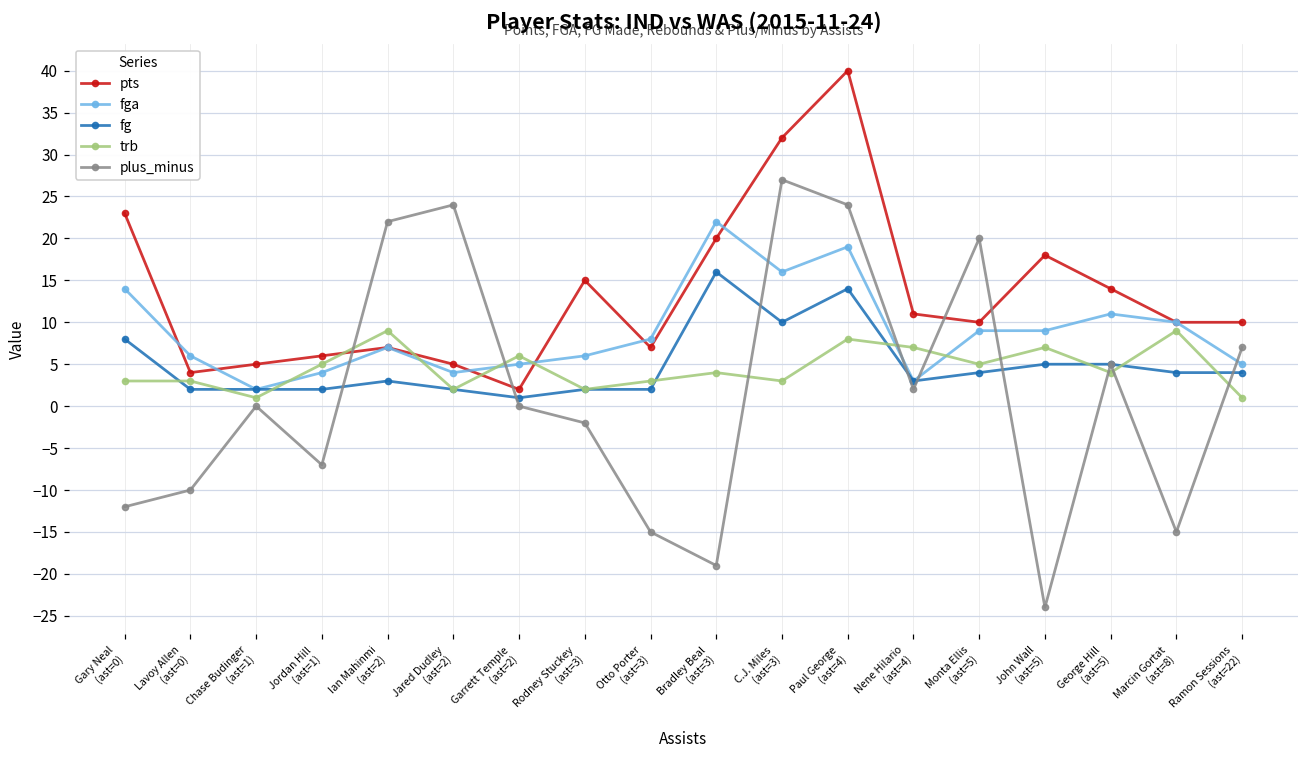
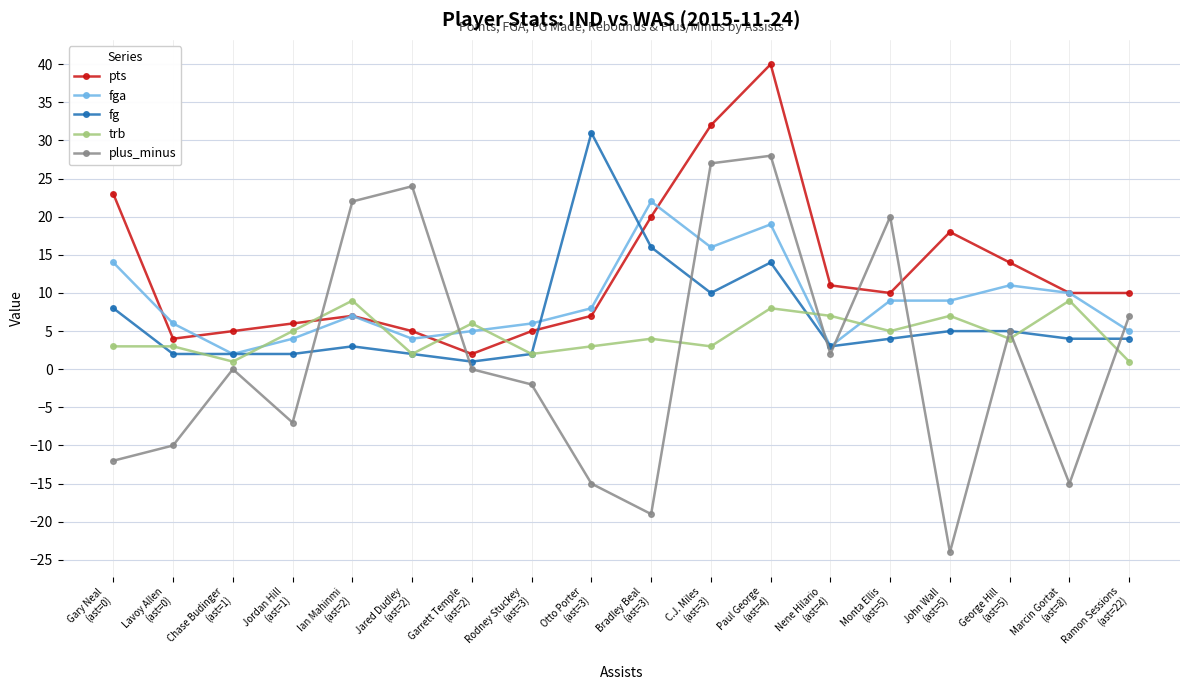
  {
    "pts": {
      "Gary Neal (ast=0)": 23,
      "Lavoy Allen (ast=0)": 4,
      "Chase Budinger (ast=1)": 5,
      "Jordan Hill (ast=1)": 6,
      "Jared Dudley (ast=2)": 5,
      "Garrett Temple (ast=2)": 2,
-     "Rodney Stuckey (ast=3)": 15,
+     "Rodney Stuckey (ast=3)": 5,
      "Otto Porter (ast=3)": 7,
      "Bradley Beal (ast=3)": 20,
      "C.J. Miles (ast=3)": 32,
      "Paul George (ast=4)": 40,
      "Nene Hilario (ast=4)": 11,
      "Monta Ellis (ast=5)": 10,
      "John Wall (ast=5)": 18,
      "George Hill (ast=5)": 14,
      "Ramon Sessions (ast=22)": 10
    },
    "fga": {
      "Gary Neal (ast=0)": 14,
      "Lavoy Allen (ast=0)": 6,
      "Jordan Hill (ast=1)": 4,
      "Jared Dudley (ast=2)": 4,
      "Garrett Temple (ast=2)": 5,
      "Rodney Stuckey (ast=3)": 6,
      "Otto Porter (ast=3)": 8,
      "Bradley Beal (ast=3)": 22,
      "C.J. Miles (ast=3)": 16,
      "Paul George (ast=4)": 19,
      "Monta Ellis (ast=5)": 9,
      "John Wall (ast=5)": 9,
      "George Hill (ast=5)": 11,
      "Ramon Sessions (ast=22)": 5
    },
    "fg": {
      "Gary Neal (ast=0)": 8,
      "Lavoy Allen (ast=0)": 2,
      "Jordan Hill (ast=1)": 2,
      "Ian Mahinmi (ast=2)": 3,
      "Garrett Temple (ast=2)": 1,
-     "Otto Porter (ast=3)": 2,
+     "Otto Porter (ast=3)": 31,
      "Bradley Beal (ast=3)": 16,
      "C.J. Miles (ast=3)": 10,
      "Paul George (ast=4)": 14,
      "Monta Ellis (ast=5)": 4,
      "John Wall (ast=5)": 5,
      "Marcin Gortat (ast=8)": 4,
      "Ramon Sessions (ast=22)": 4
    },
    "trb": {
      "Gary Neal (ast=0)": 3,
      "Lavoy Allen (ast=0)": 3,
      "Chase Budinger (ast=1)": 1,
      "Jordan Hill (ast=1)": 5,
      "Ian Mahinmi (ast=2)": 9,
      "Garrett Temple (ast=2)": 6,
      "Otto Porter (ast=3)": 3,
      "Bradley Beal (ast=3)": 4,
      "C.J. Miles (ast=3)": 3,
      "Paul George (ast=4)": 8,
      "Nene Hilario (ast=4)": 7,
      "Monta Ellis (ast=5)": 5,
      "John Wall (ast=5)": 7,
      "George Hill (ast=5)": 4,
      "Marcin Gortat (ast=8)": 9,
      "Ramon Sessions (ast=22)": 1
    },
    "plus_minus": {
      "Gary Neal (ast=0)": -12,
      "Lavoy Allen (ast=0)": -10,
      "Chase Budinger (ast=1)": 0,
      "Jordan Hill (ast=1)": -7,
      "Ian Mahinmi (ast=2)": 22,
      "Jared Dudley (ast=2)": 24,
      "Garrett Temple (ast=2)": 0,
      "Rodney Stuckey (ast=3)": -2,
      "Otto Porter (ast=3)": -15,
      "Bradley Beal (ast=3)": -19,
      "C.J. Miles (ast=3)": 27,
-     "Paul George (ast=4)": 24,
+     "Paul George (ast=4)": 28,
      "Nene Hilario (ast=4)": 2,
      "Monta Ellis (ast=5)": 20,
      "John Wall (ast=5)": -24,
      "Marcin Gortat (ast=8)": -15,
      "Ramon Sessions (ast=22)": 7
    }
  }
